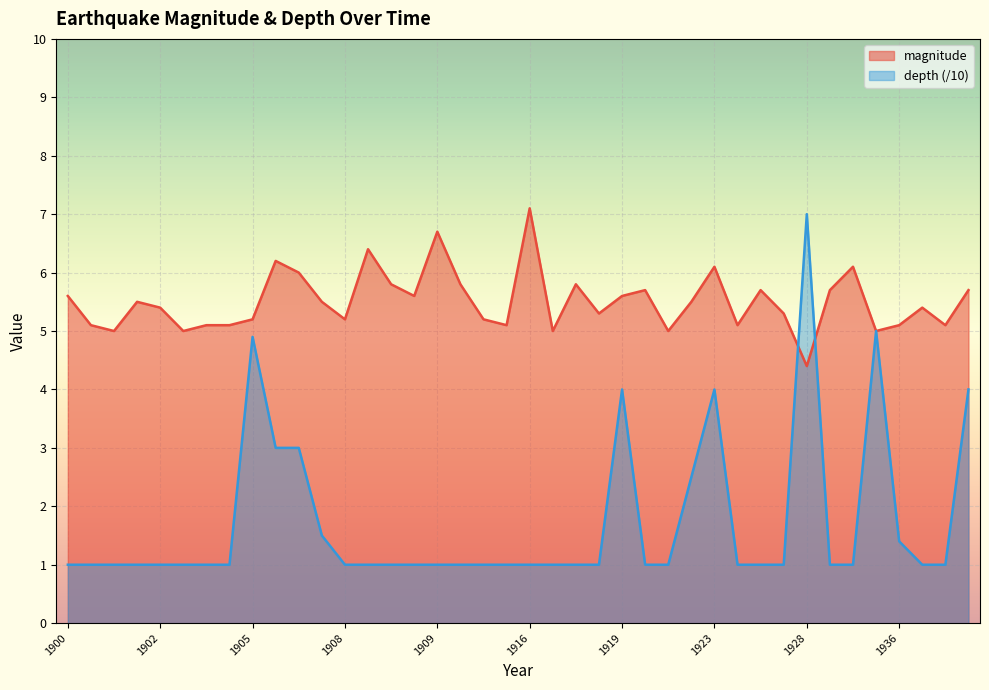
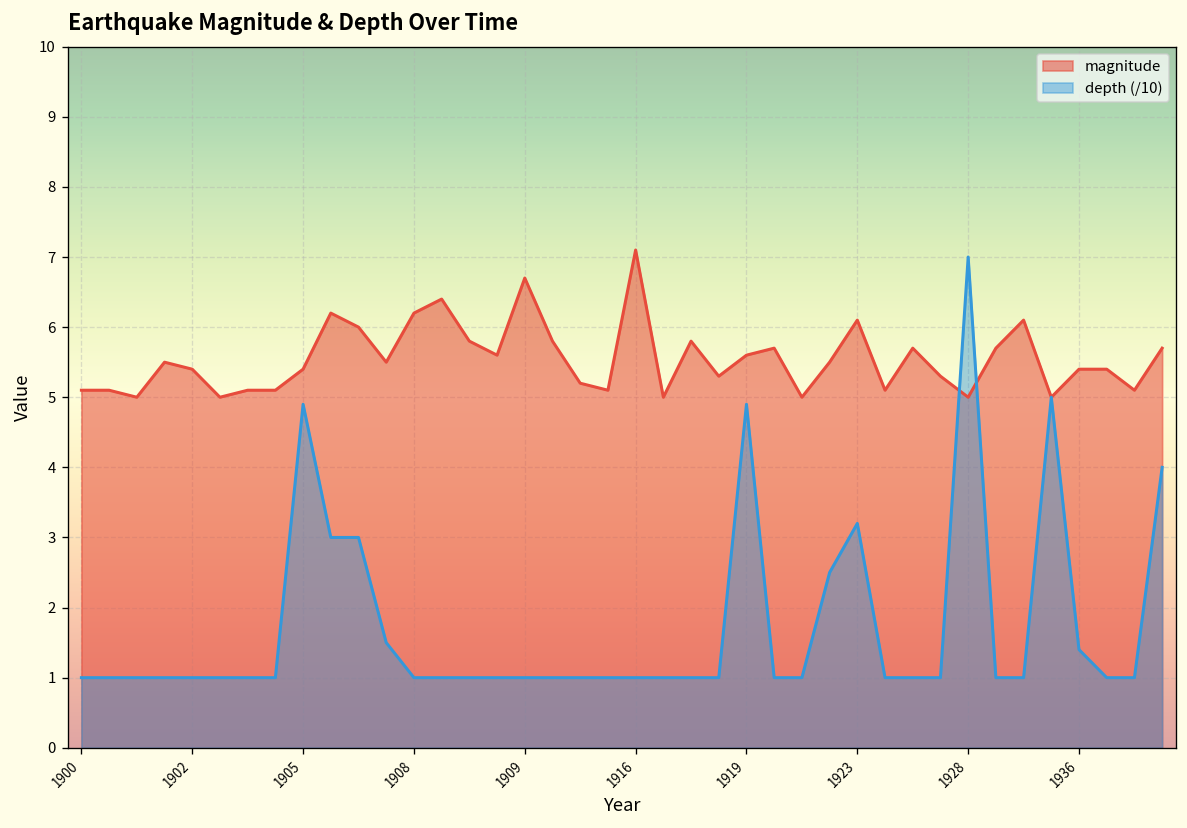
  {
    "magnitude": {
-     "1900": 5.6,
+     "1900": 5.1,
      "1902": 5.4,
-     "1905": 5.2,
-     "1908": 5.2,
+     "1905": 5.4,
+     "1908": 6.2,
      "1909": 6.7,
      "1916": 7.1,
      "1919": 5.6,
      "1923": 6.1,
-     "1928": 4.4,
-     "1936": 5.1
+     "1928": 5.0,
+     "1936": 5.4
    },
    "depth (/10)": {
      "1900": 1.0,
      "1902": 1.0,
      "1905": 4.9,
      "1908": 1.0,
      "1909": 1.0,
      "1916": 1.0,
-     "1919": 4.0,
-     "1923": 4.0,
+     "1919": 4.9,
+     "1923": 3.2,
      "1928": 7.0,
      "1936": 1.4
    }
  }
